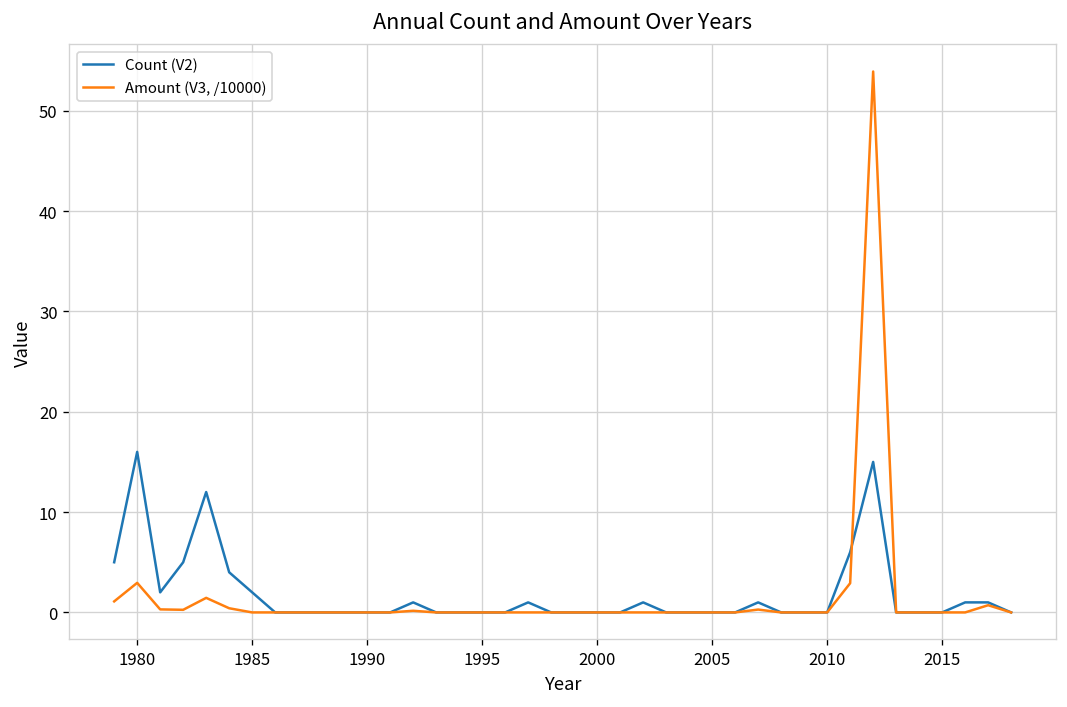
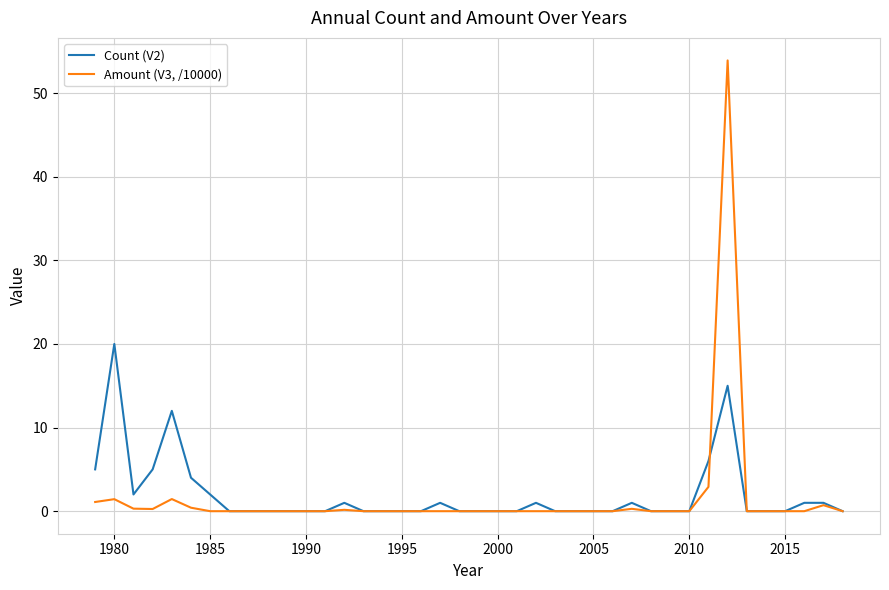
  {
    "Count (V2)": {
-     "1980": 16,
+     "1980": 20,
      "1985": 2
    },
    "Amount (V3, /10000)": {
-     "1980": 3,
+     "1980": 1,
      "1985": 0
    }
  }
